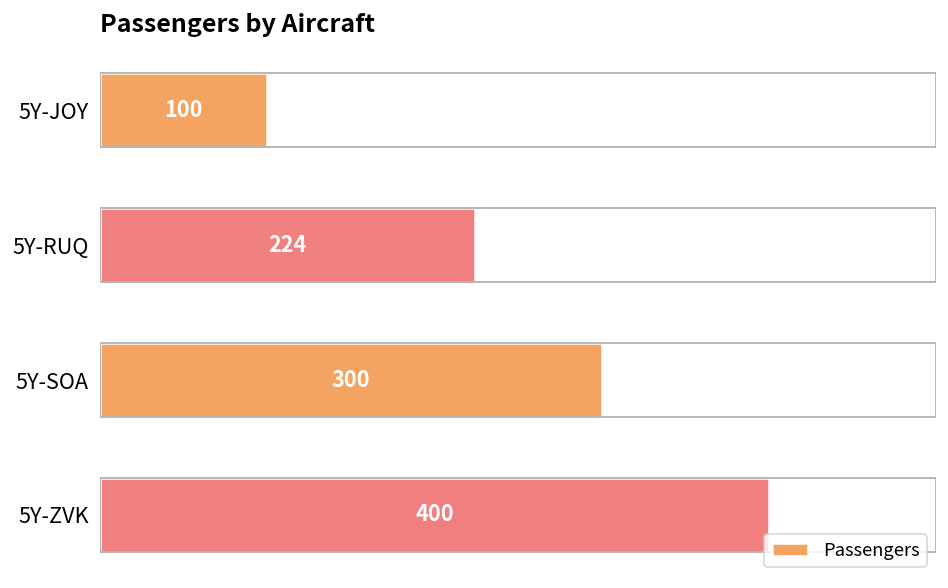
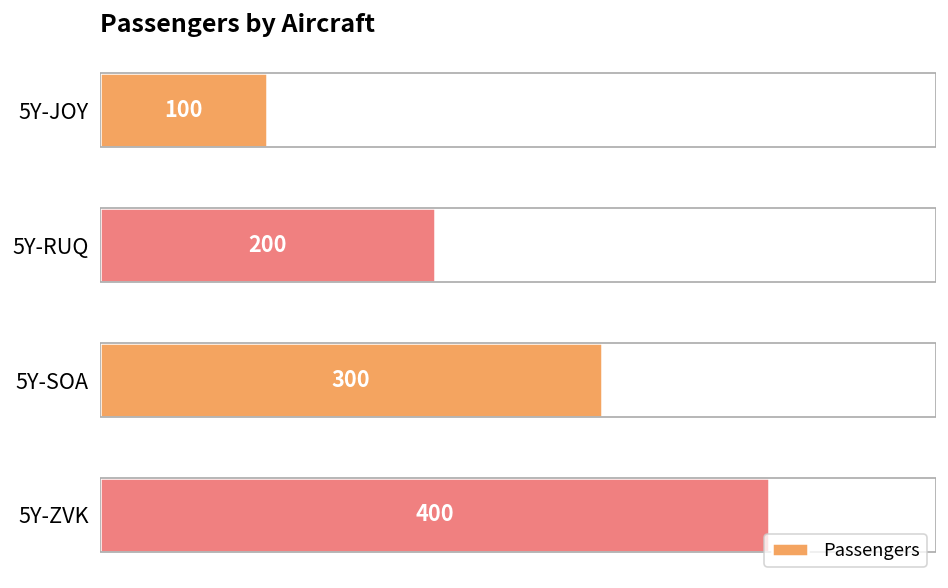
  {
    "5Y-JOY": 100,
-   "5Y-RUQ": 224,
+   "5Y-RUQ": 200,
    "5Y-SOA": 300,
    "5Y-ZVK": 400
  }
